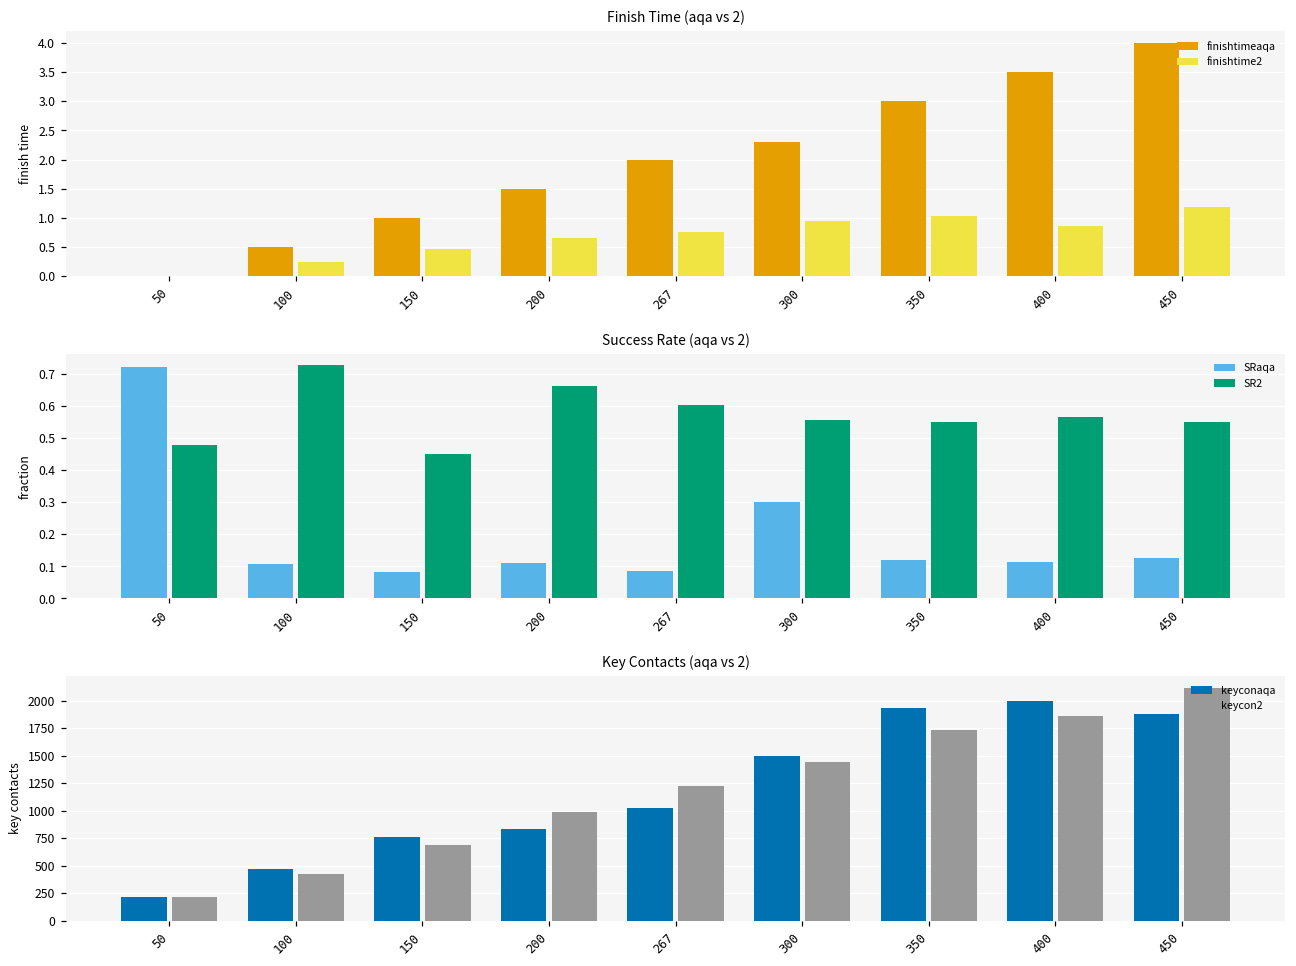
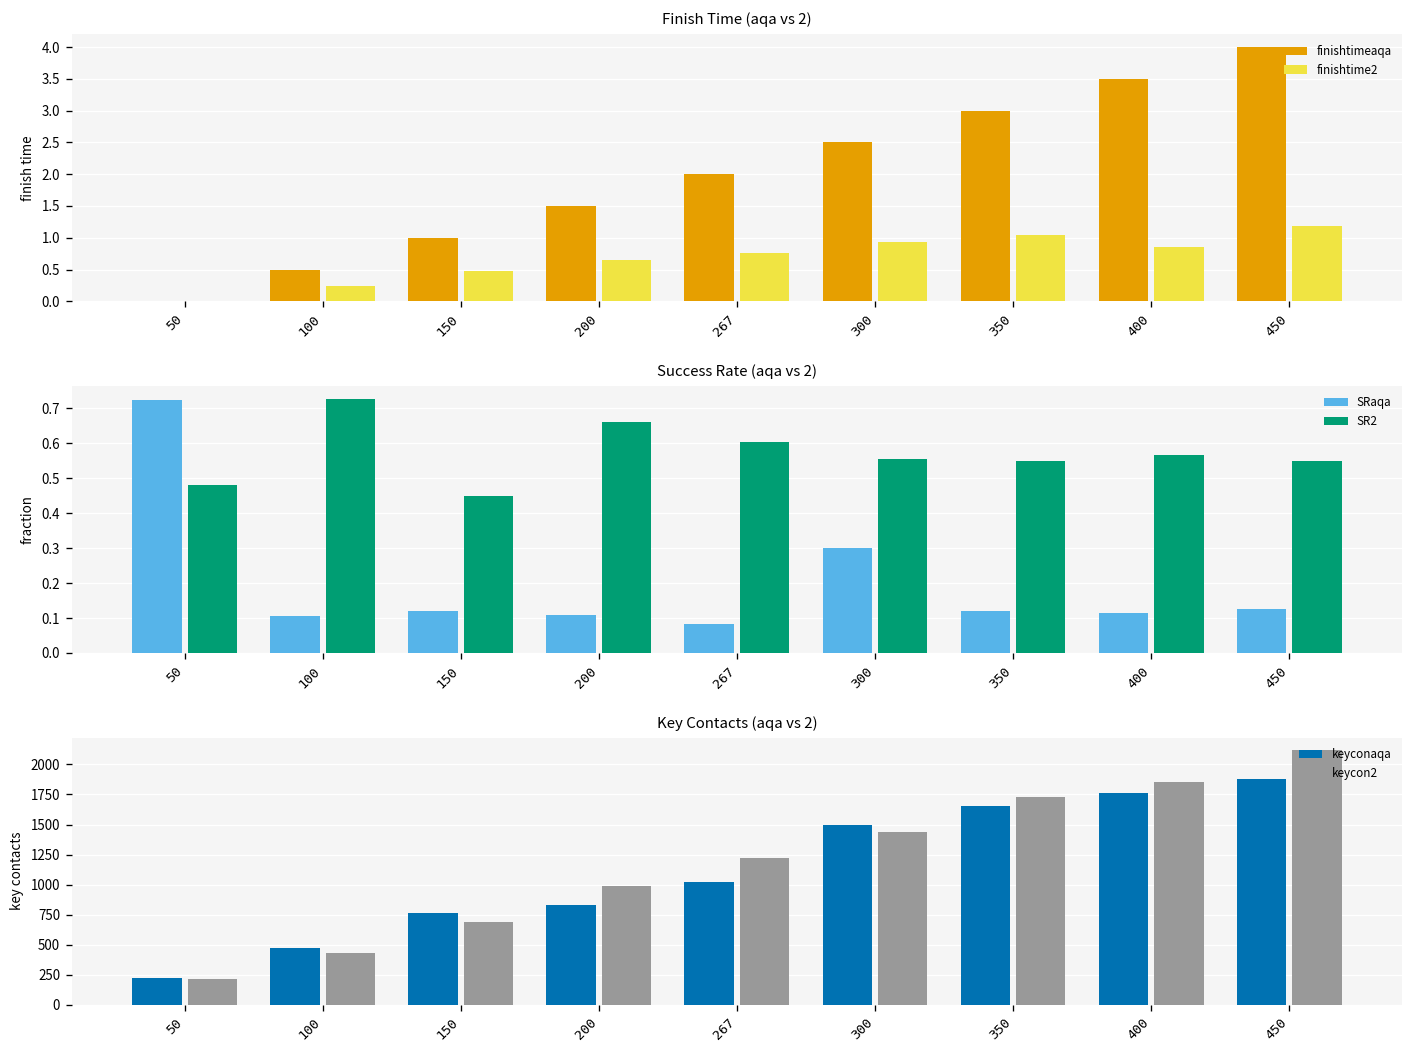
  {
    "Finish Time (aqa vs 2)": {
      "finishtimeaqa": {
        "50": 0.0,
        "100": 0.5,
        "150": 1.0,
        "200": 1.5,
        "267": 2.0,
-       "300": 2.3,
+       "300": 2.5,
        "350": 3.0,
        "400": 3.5,
        "450": 4.0
      },
      "finishtime2": {
        "50": 0.0,
        "100": 0.2,
        "150": 0.5,
        "200": 0.6,
        "267": 0.8,
        "300": 0.9,
        "350": 1.0,
        "400": 0.9,
        "450": 1.2
      }
    },
    "Success Rate (aqa vs 2)": {
      "SRaqa": {
        "50": 0.72,
        "100": 0.11,
-       "150": 0.08,
+       "150": 0.12,
        "200": 0.11,
        "267": 0.08,
        "300": 0.30,
        "350": 0.12,
        "400": 0.12,
        "450": 0.13
      },
      "SR2": {
        "50": 0.48,
        "100": 0.73,
        "150": 0.45,
        "200": 0.66,
        "267": 0.60,
        "300": 0.56,
        "350": 0.55,
        "400": 0.57,
        "450": 0.55
      }
    },
    "Key Contacts (aqa vs 2)": {
      "keyconaqa": {
        "50": 220,
        "100": 470,
        "150": 760,
        "200": 830,
        "267": 1020,
        "300": 1500,
-       "350": 1930,
-       "400": 1990,
+       "350": 1660,
+       "400": 1760,
        "450": 1880
      },
      "keycon2": {
        "50": 210,
        "100": 430,
        "150": 690,
        "200": 990,
        "267": 1220,
        "300": 1440,
        "350": 1730,
        "400": 1860,
        "450": 2120
      }
    }
  }
